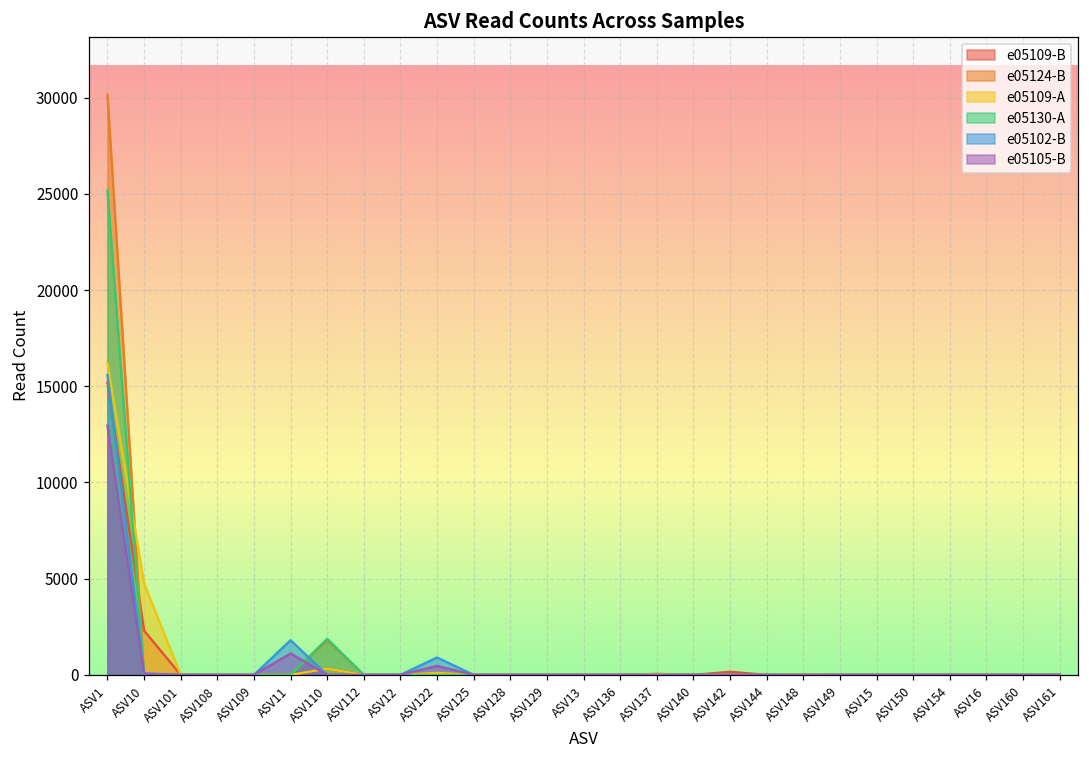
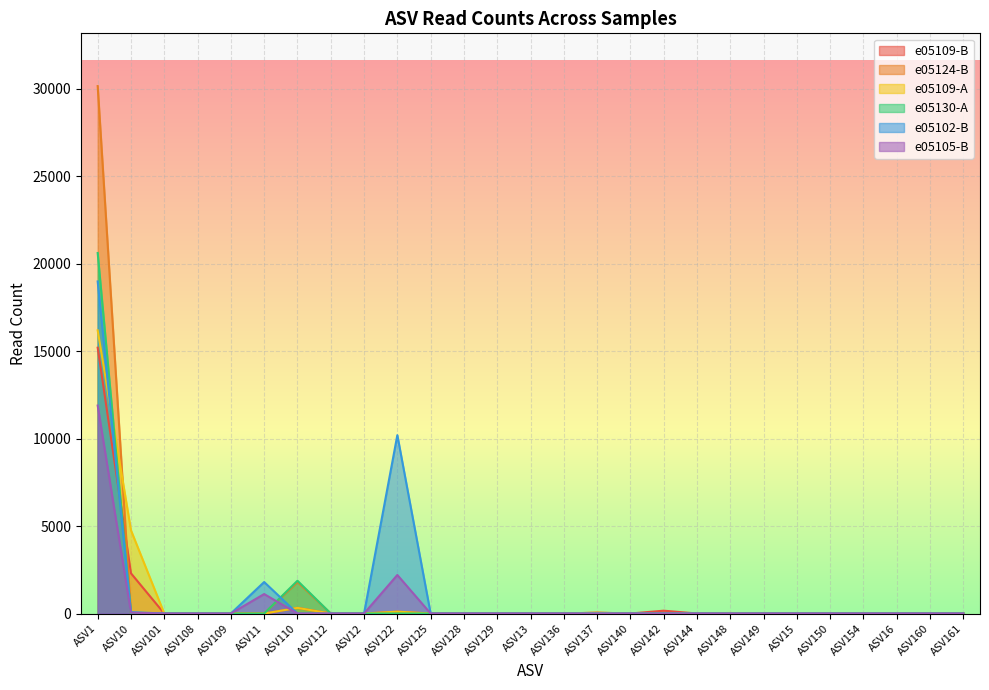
  {
    "e05130-A": {
-     "ASV1": 25200
+     "ASV1": 20600
    },
    "e05102-B": {
-     "ASV1": 15600,
+     "ASV1": 19000,
      "ASV11": 1800,
-     "ASV122": 900
+     "ASV122": 10200
    },
    "e05105-B": {
-     "ASV1": 13000,
+     "ASV1": 11900,
      "ASV11": 1100,
-     "ASV122": 500
+     "ASV122": 2200
    }
  }
